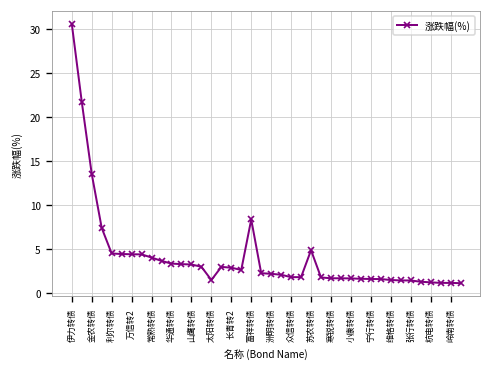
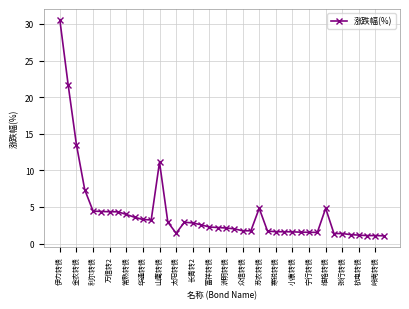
  {
    "伊力转债": 31,
    "金农转债": 13,
    "利尔转债": 4,
    "万信转2": 4,
    "常熟转债": 4,
    "华通转债": 3,
-   "山鹰转债": 3,
+   "山鹰转债": 11,
    "太阳转债": 1,
    "长青转2": 3,
-   "富祥转债": 8,
+   "富祥转债": 2,
    "洲明转债": 2,
    "众信转债": 2,
    "苏农转债": 5,
    "寒锐转债": 2,
    "小康转债": 2,
    "宁行转债": 2,
-   "维格转债": 1,
+   "维格转债": 5,
    "张行转债": 1,
    "杭电转债": 1,
    "岭南转债": 1
  }
